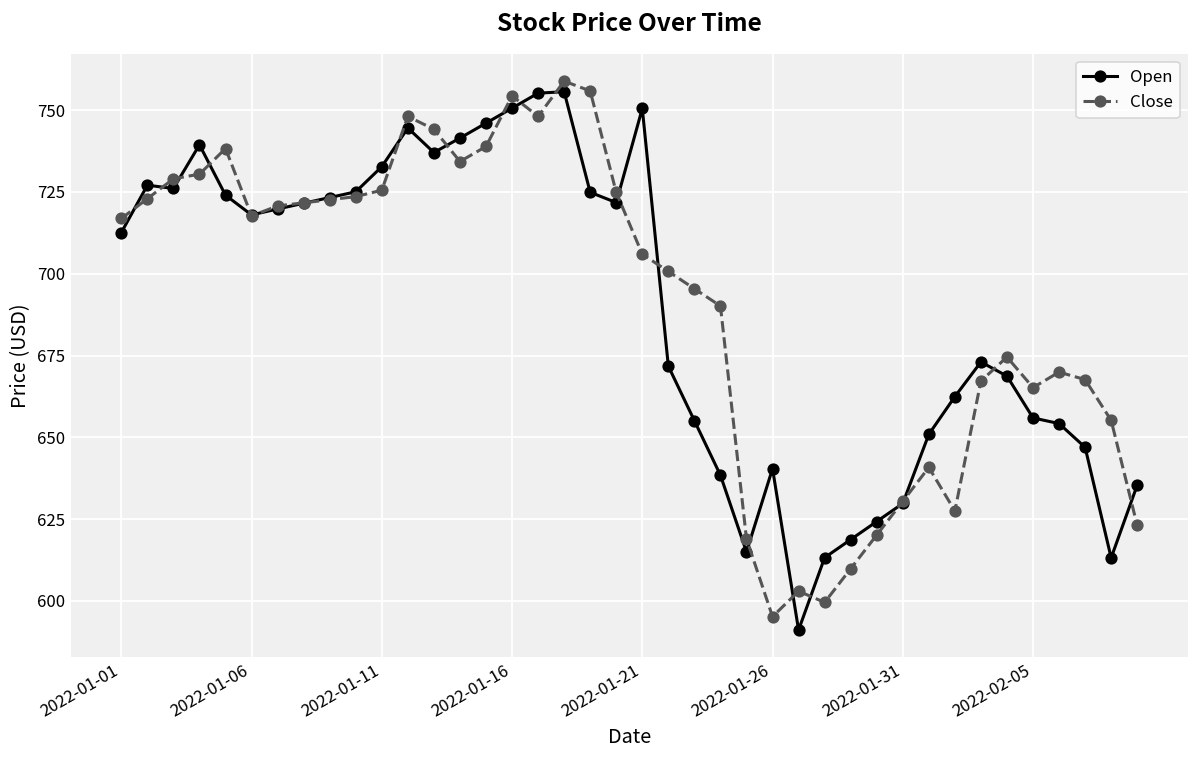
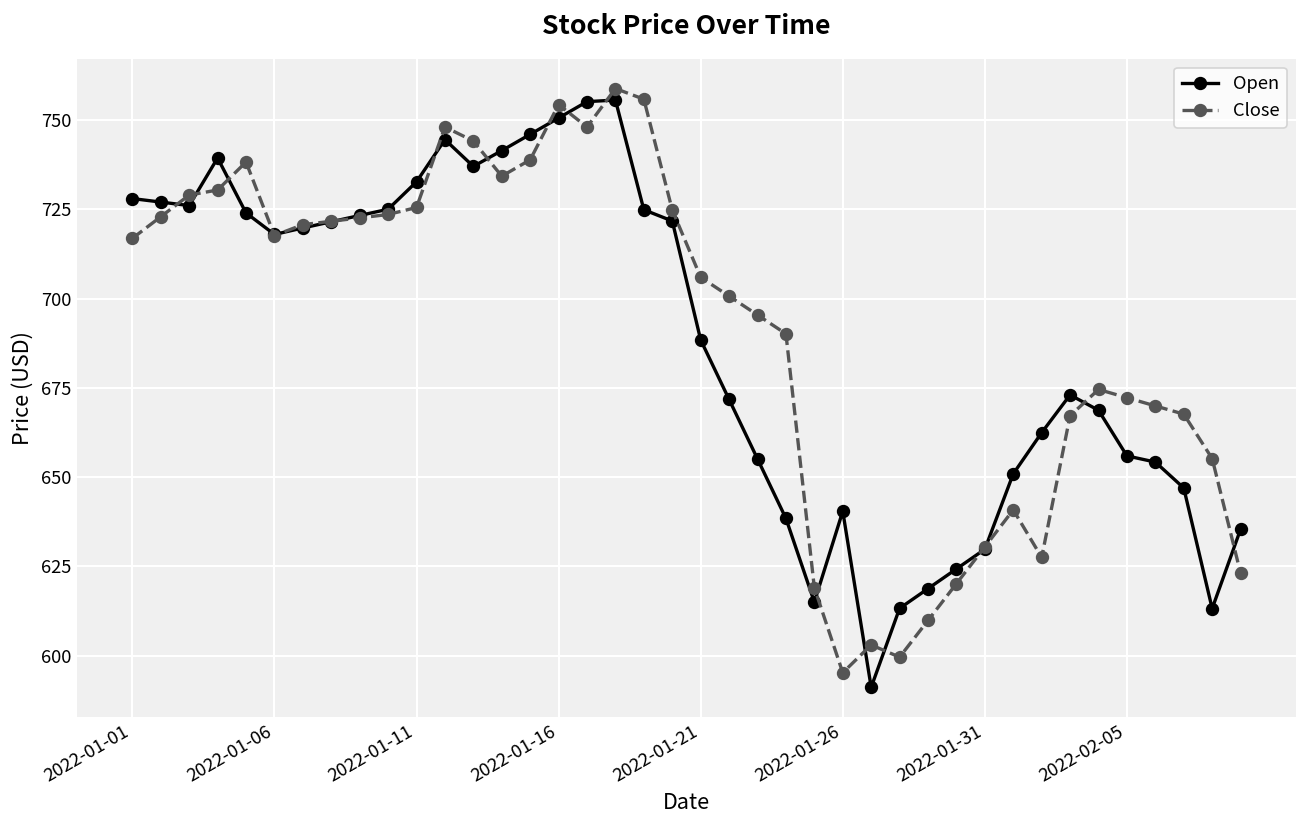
  {
    "Open": {
-     "2022-01-01": 713,
+     "2022-01-01": 728,
      "2022-01-11": 733,
      "2022-01-16": 751,
-     "2022-01-21": 751,
+     "2022-01-21": 688,
      "2022-01-26": 640,
      "2022-02-05": 656
    },
    "Close": {
      "2022-01-01": 717,
      "2022-01-11": 726,
      "2022-01-16": 754,
      "2022-01-21": 706,
      "2022-01-26": 595,
-     "2022-02-05": 665
+     "2022-02-05": 672
    }
  }
